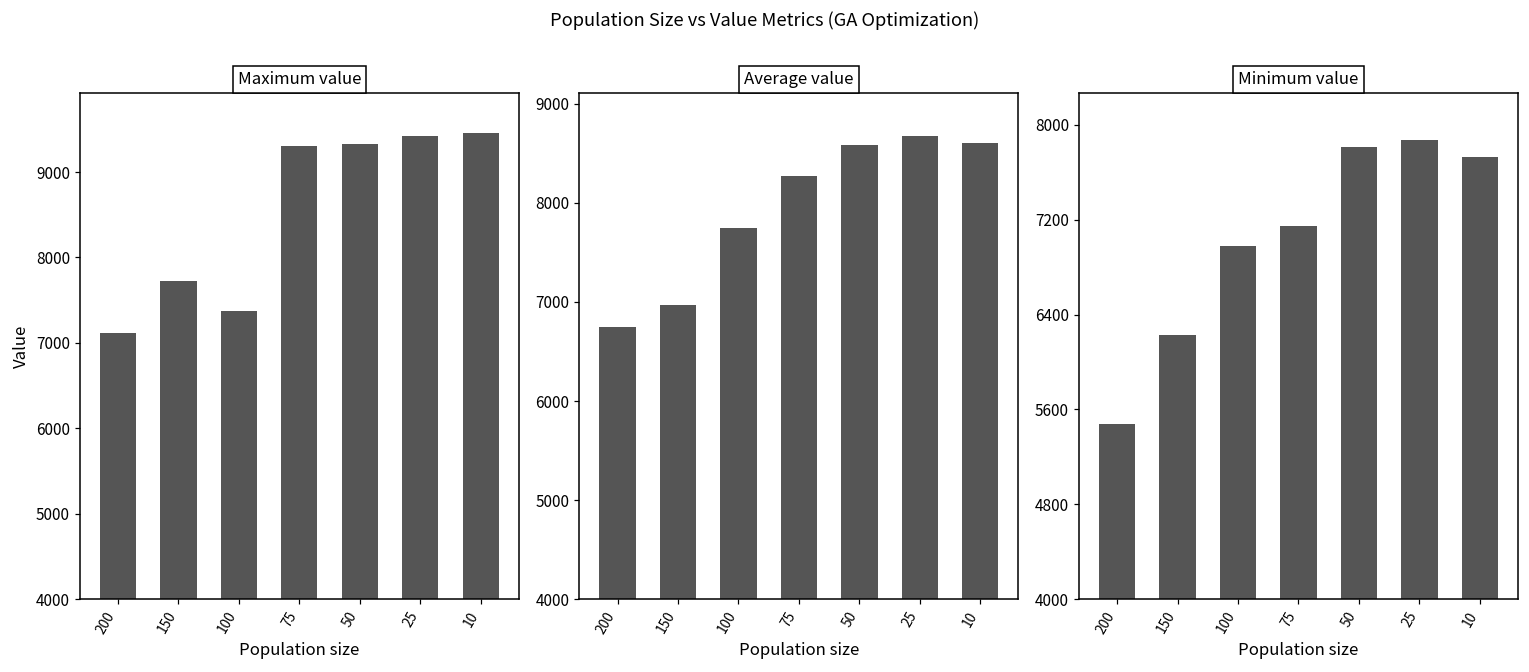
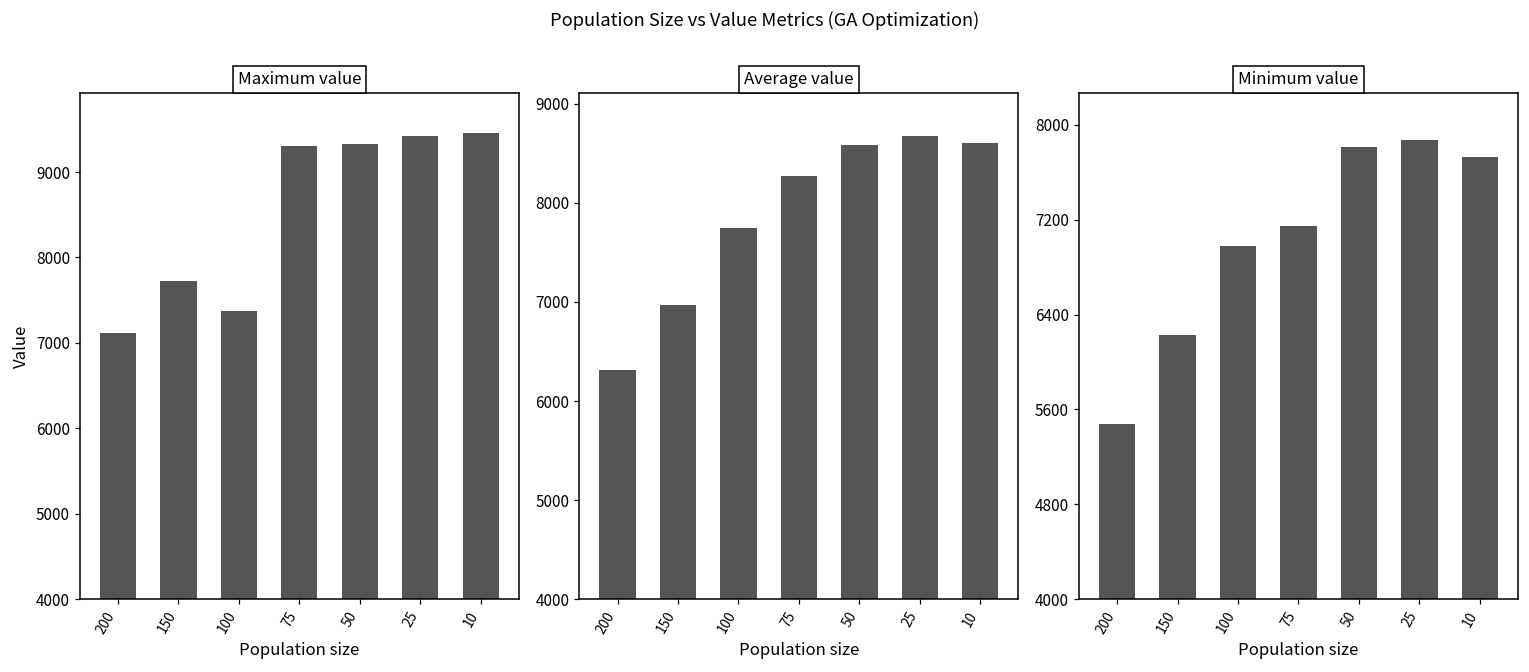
  {
    "Maximum value": {
      "200": 7100,
      "150": 7700,
      "100": 7400,
      "75": 9300,
      "50": 9300,
      "25": 9400,
      "10": 9500
    },
    "Average value": {
-     "200": 6800,
+     "200": 6300,
      "150": 7000,
      "100": 7700,
      "75": 8300,
      "50": 8600,
      "25": 8700,
      "10": 8600
    },
    "Minimum value": {
      "200": 5480,
      "150": 6230,
      "100": 6980,
      "75": 7150,
      "50": 7810,
      "25": 7880,
      "10": 7730
    }
  }
